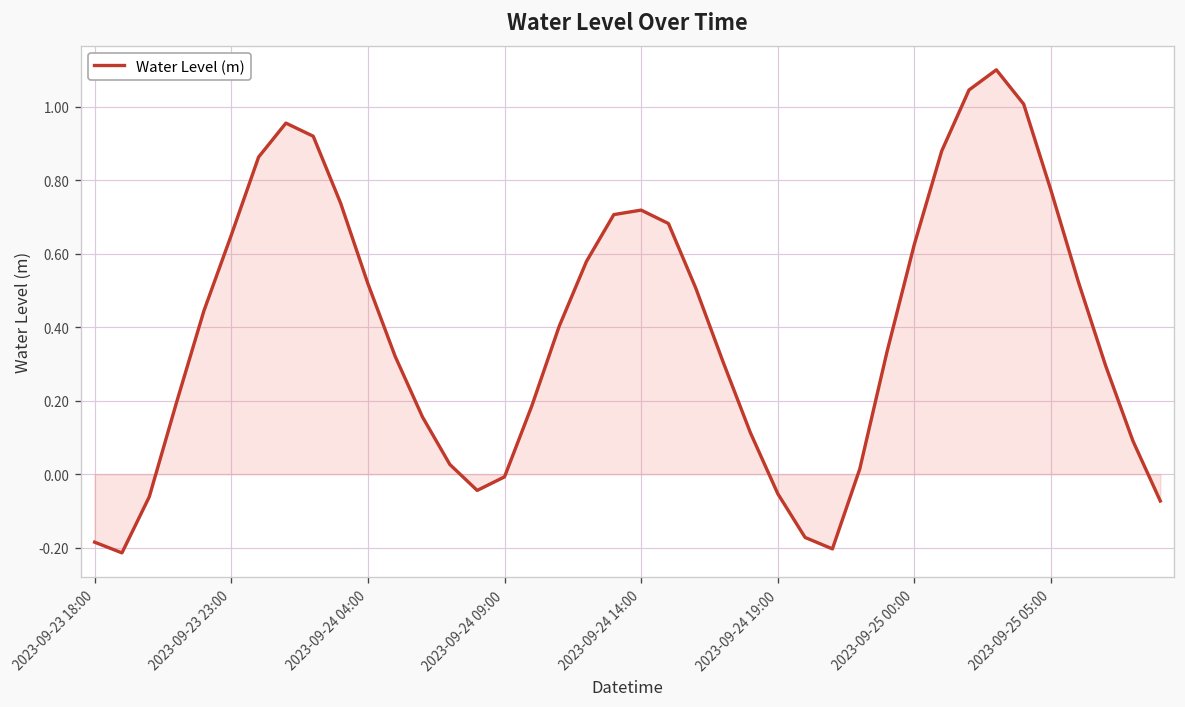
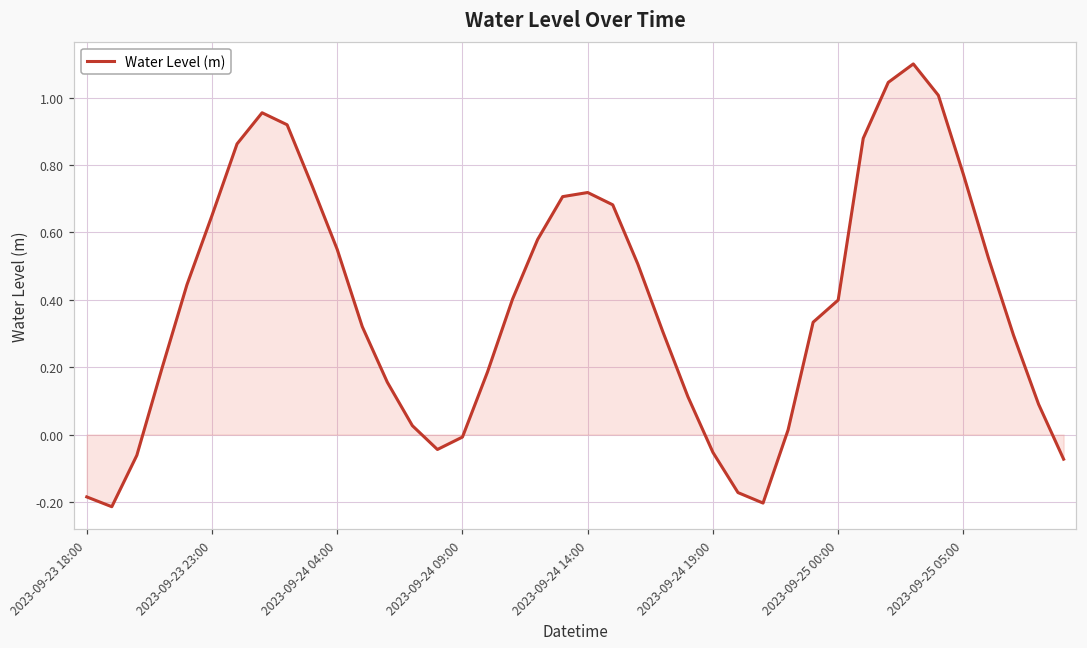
  {
    "Water Level (m)": {
      "2023-09-23 18:00": -0.18,
-     "2023-09-24 04:00": 0.52,
+     "2023-09-24 04:00": 0.55,
      "2023-09-24 19:00": -0.05,
-     "2023-09-25 00:00": 0.63
+     "2023-09-25 00:00": 0.40
    }
  }
